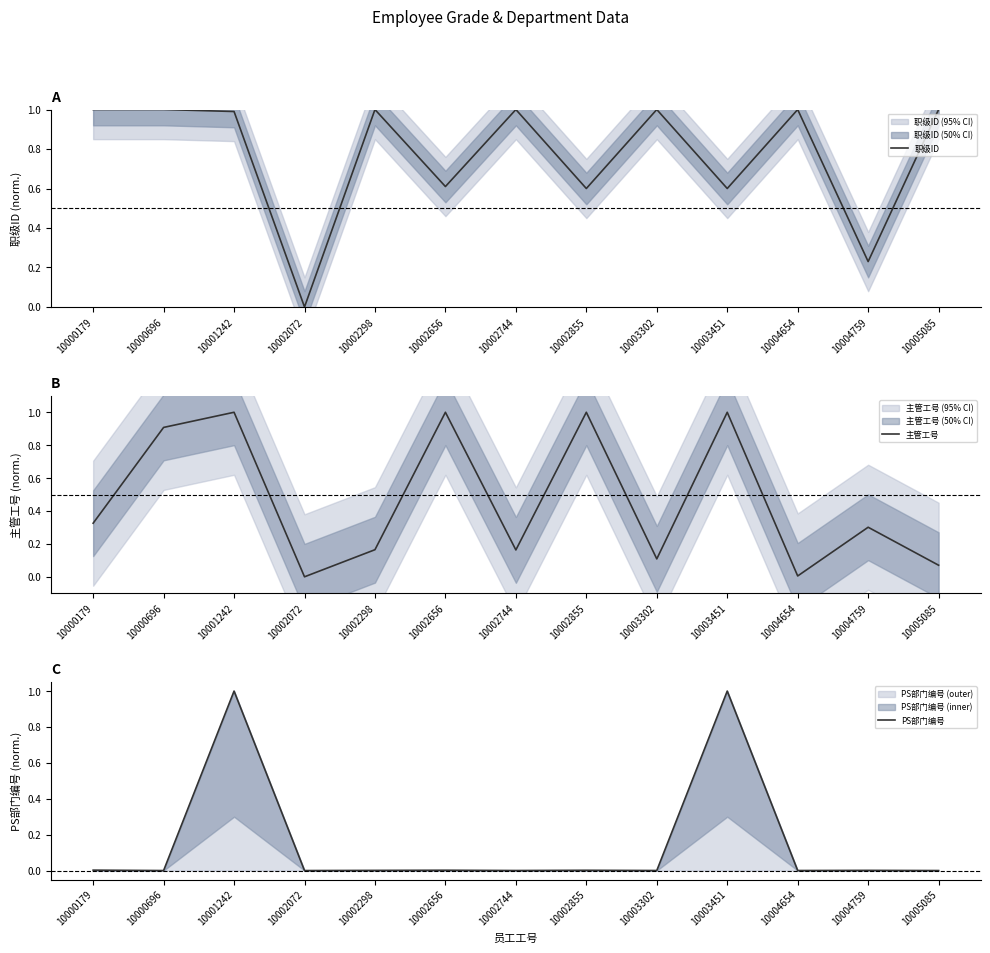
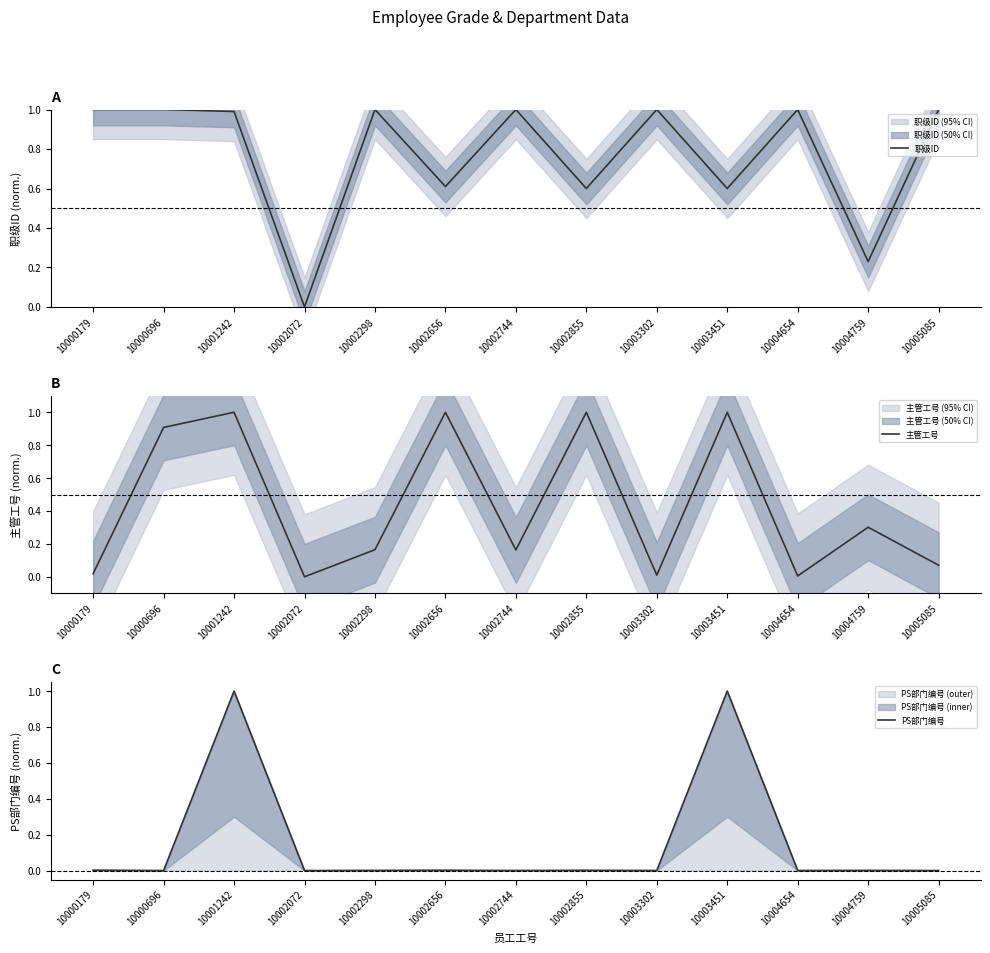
  {
    "A": {
      "职级ID": {
        "10000179": 1.00,
        "10000696": 1.00,
        "10001242": 0.99,
        "10002072": 0.00,
        "10002298": 1.00,
        "10002656": 0.61,
        "10002744": 1.00,
        "10002855": 0.60,
        "10003302": 1.00,
        "10003451": 0.60,
        "10004654": 1.00,
        "10004759": 0.23,
        "10005085": 1.00
      }
    },
    "B": {
      "主管工号": {
-       "10000179": 0.33,
+       "10000179": 0.02,
        "10000696": 0.91,
        "10001242": 1.00,
        "10002072": 0.00,
        "10002298": 0.16,
        "10002656": 1.00,
        "10002744": 0.16,
        "10002855": 1.00,
-       "10003302": 0.11,
+       "10003302": 0.01,
        "10003451": 1.00,
        "10004654": 0.01,
        "10004759": 0.30,
        "10005085": 0.07
      }
    },
    "C": {
      "10000179": 0.00,
      "10000696": 0.00,
      "10001242": 1.00,
      "10002072": 0.00,
      "10002298": 0.00,
      "10002656": 0.00,
      "10002744": 0.00,
      "10002855": 0.00,
      "10003302": 0.00,
      "10003451": 1.00,
      "10004654": 0.00,
      "10004759": 0.00,
      "10005085": 0.00
    }
  }
